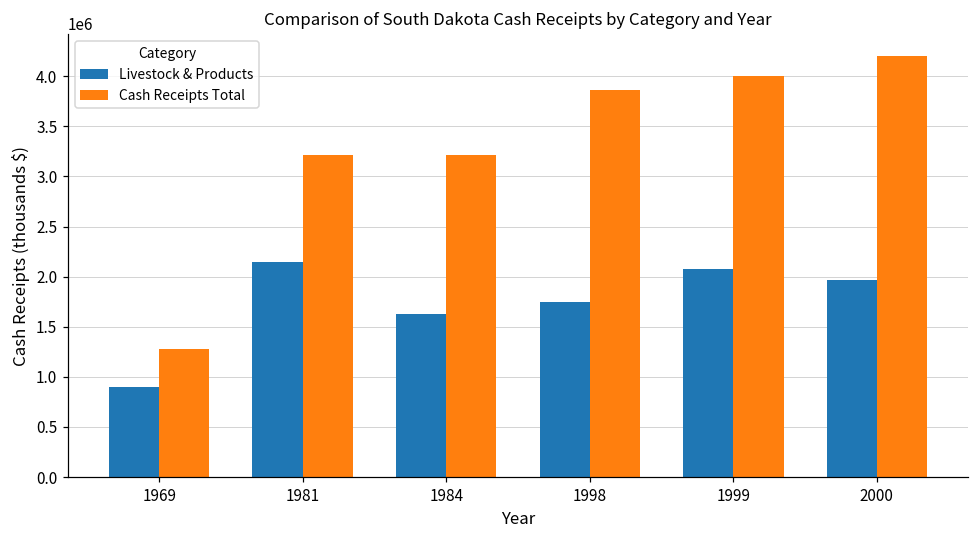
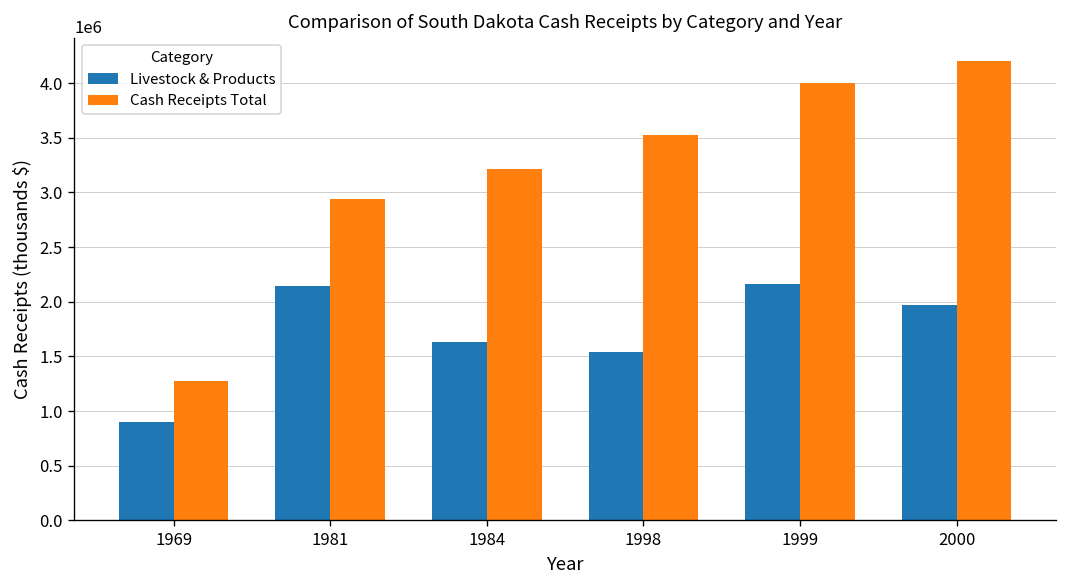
  {
    "Livestock & Products": {
      "1969": 900000,
      "1981": 2100000,
      "1984": 1600000,
-     "1998": 1700000,
-     "1999": 2100000,
+     "1998": 1500000,
+     "1999": 2200000,
      "2000": 2000000
    },
    "Cash Receipts Total": {
      "1969": 1300000,
-     "1981": 3200000,
+     "1981": 2900000,
      "1984": 3200000,
-     "1998": 3900000,
+     "1998": 3500000,
      "1999": 4000000,
      "2000": 4200000
    }
  }
